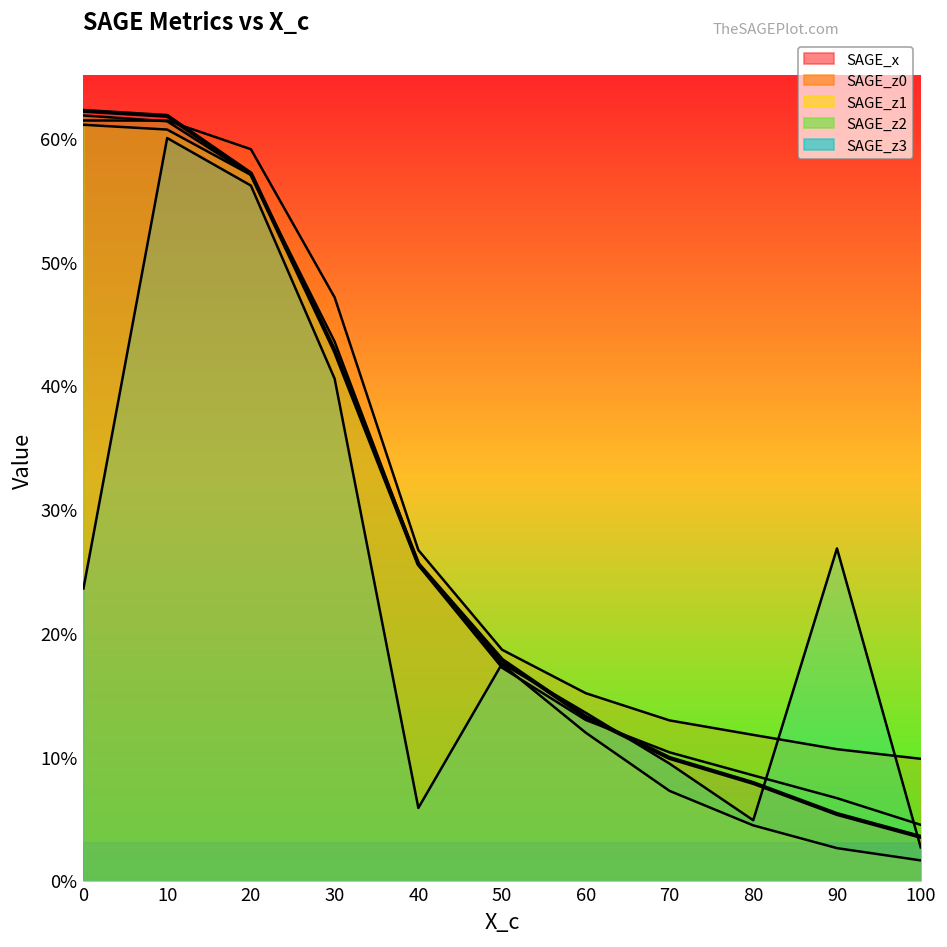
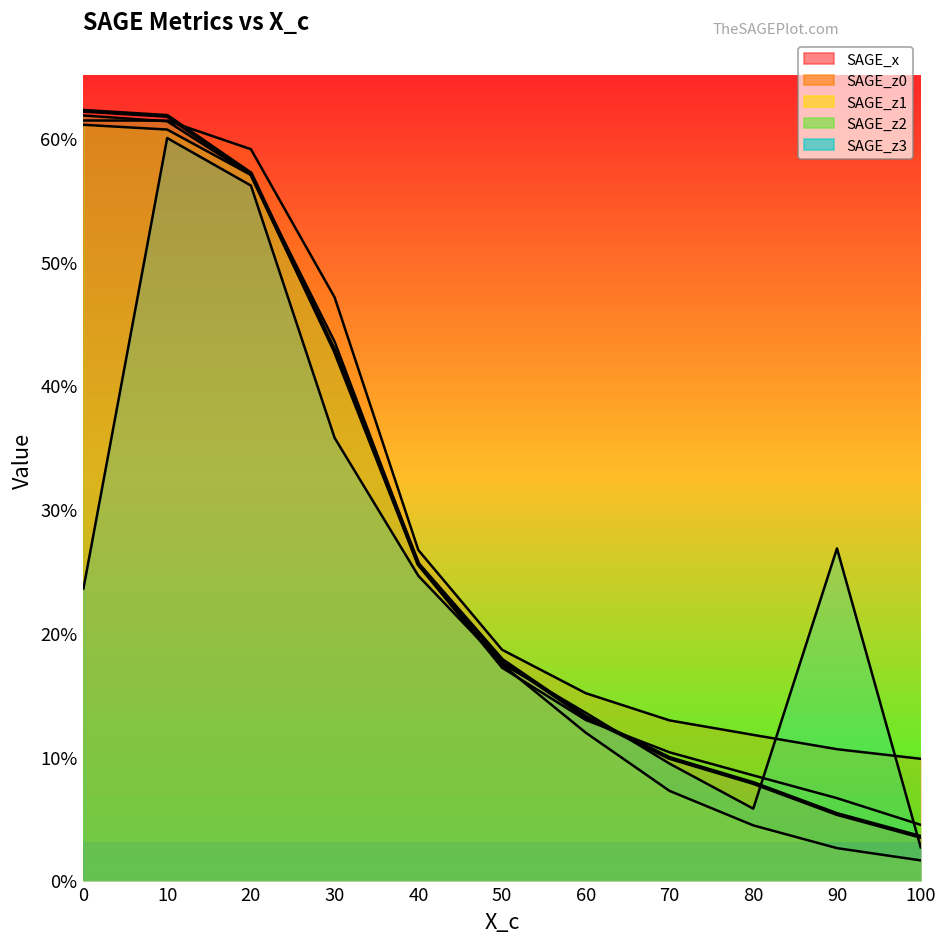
  {
    "SAGE_z3": {
      "0": "23.6%",
      "10": "60.0%",
      "20": "56.2%",
-     "30": "40.6%",
-     "40": "5.9%",
+     "30": "35.8%",
+     "40": "24.6%",
      "60": "13.6%",
      "70": "9.4%",
-     "80": "4.9%",
+     "80": "5.8%",
      "90": "26.8%"
    }
  }
